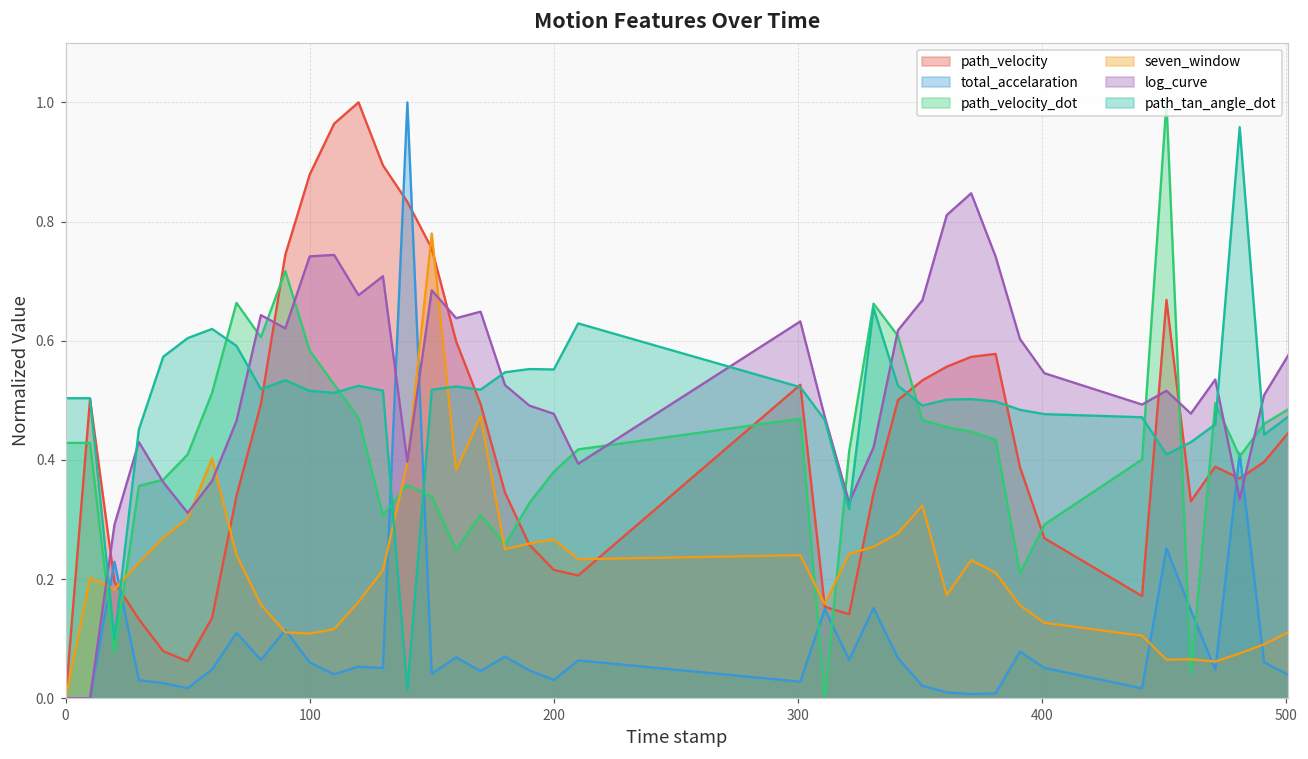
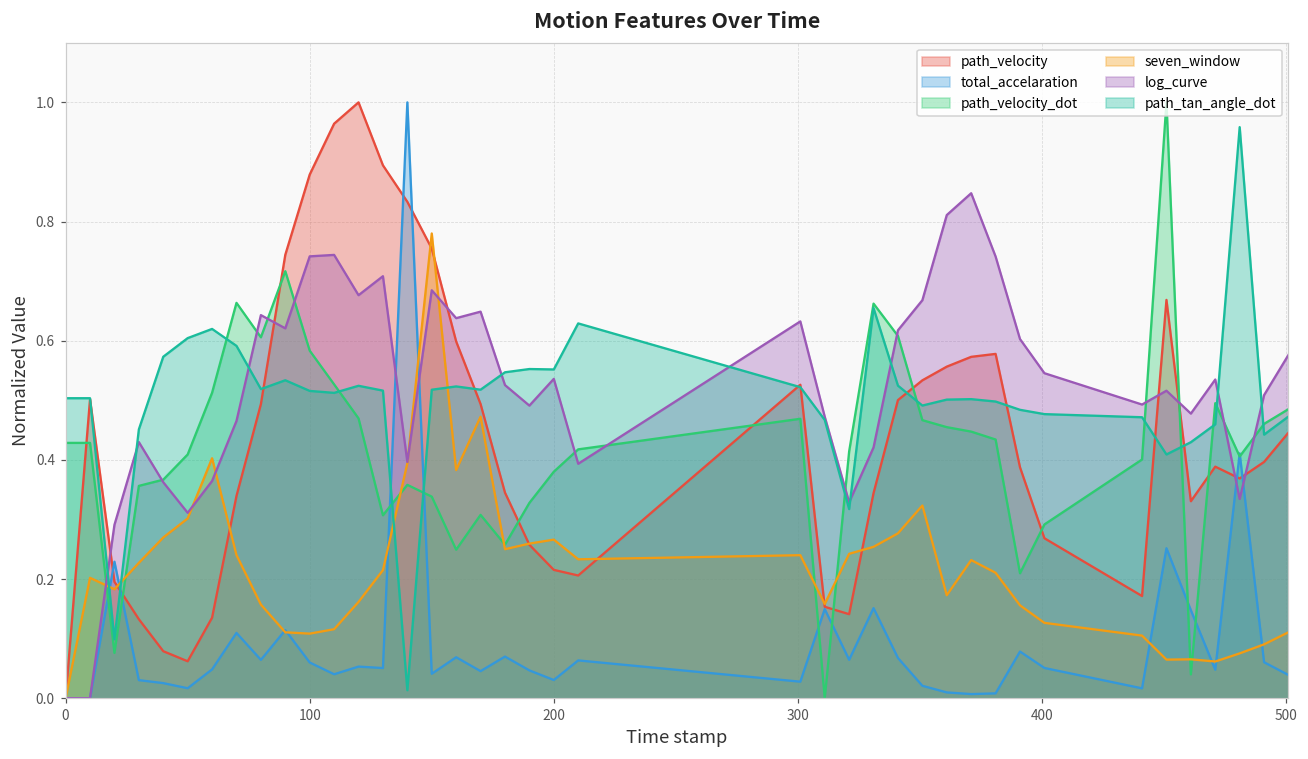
  {
    "log_curve": {
      "100": 0.74,
-     "200": 0.48
+     "200": 0.54
    }
  }
